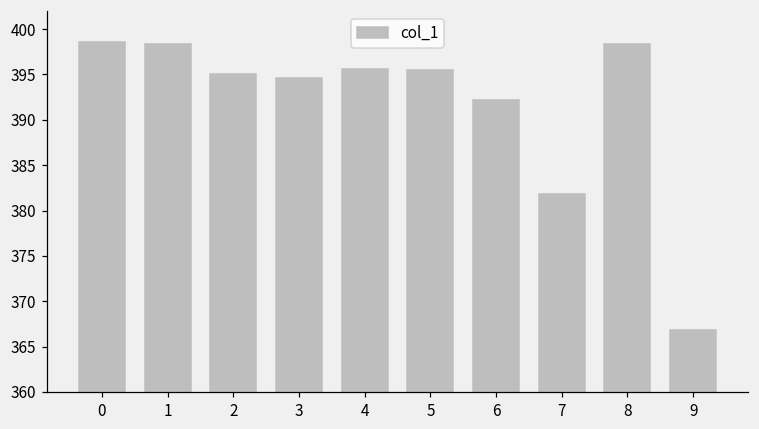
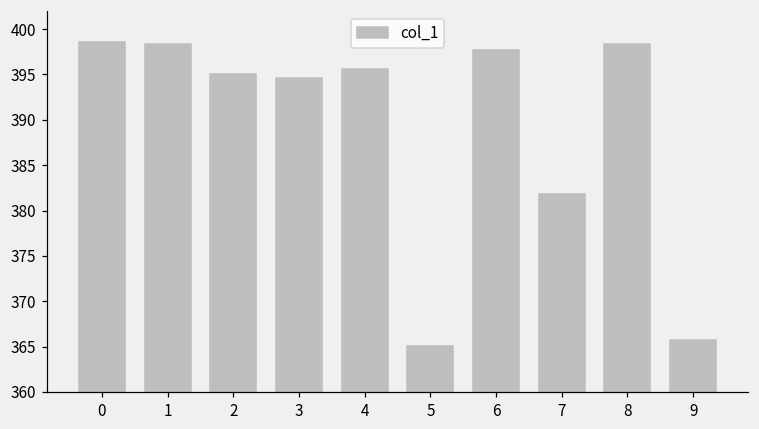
  {
    "0": 399,
    "1": 398,
    "2": 395,
    "3": 395,
    "4": 396,
-   "5": 395,
-   "6": 392,
+   "5": 365,
+   "6": 398,
    "7": 382,
    "8": 398,
-   "9": 367
+   "9": 366
  }
